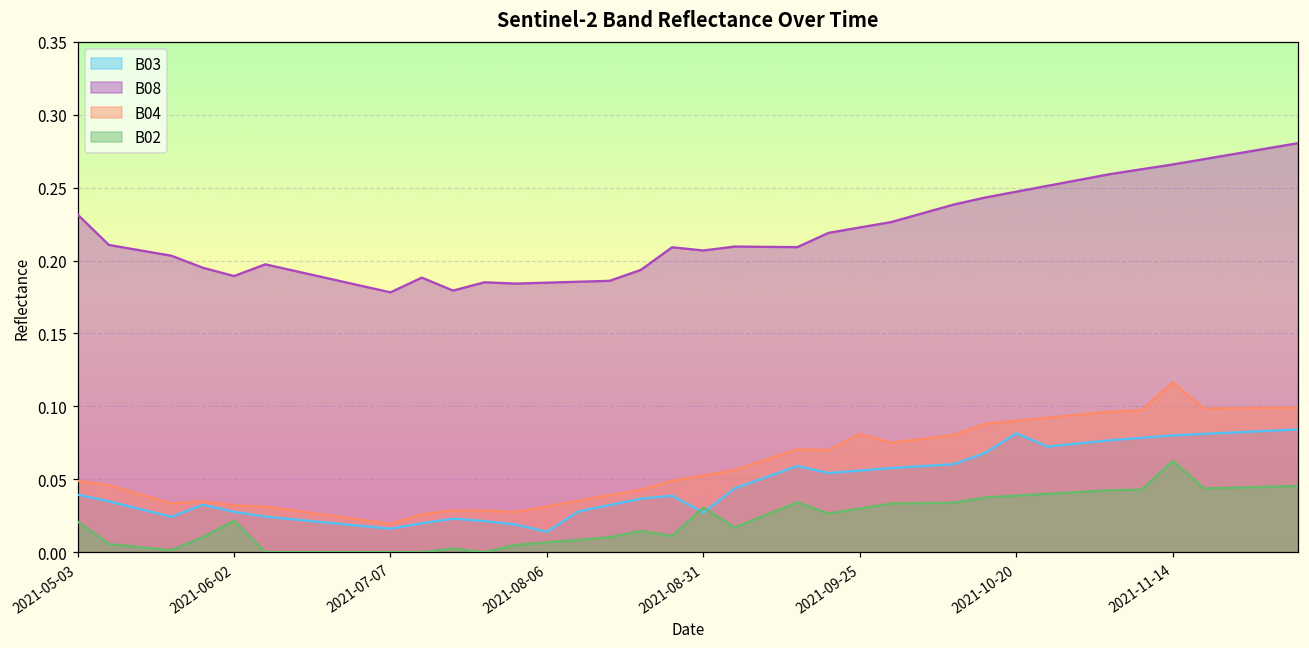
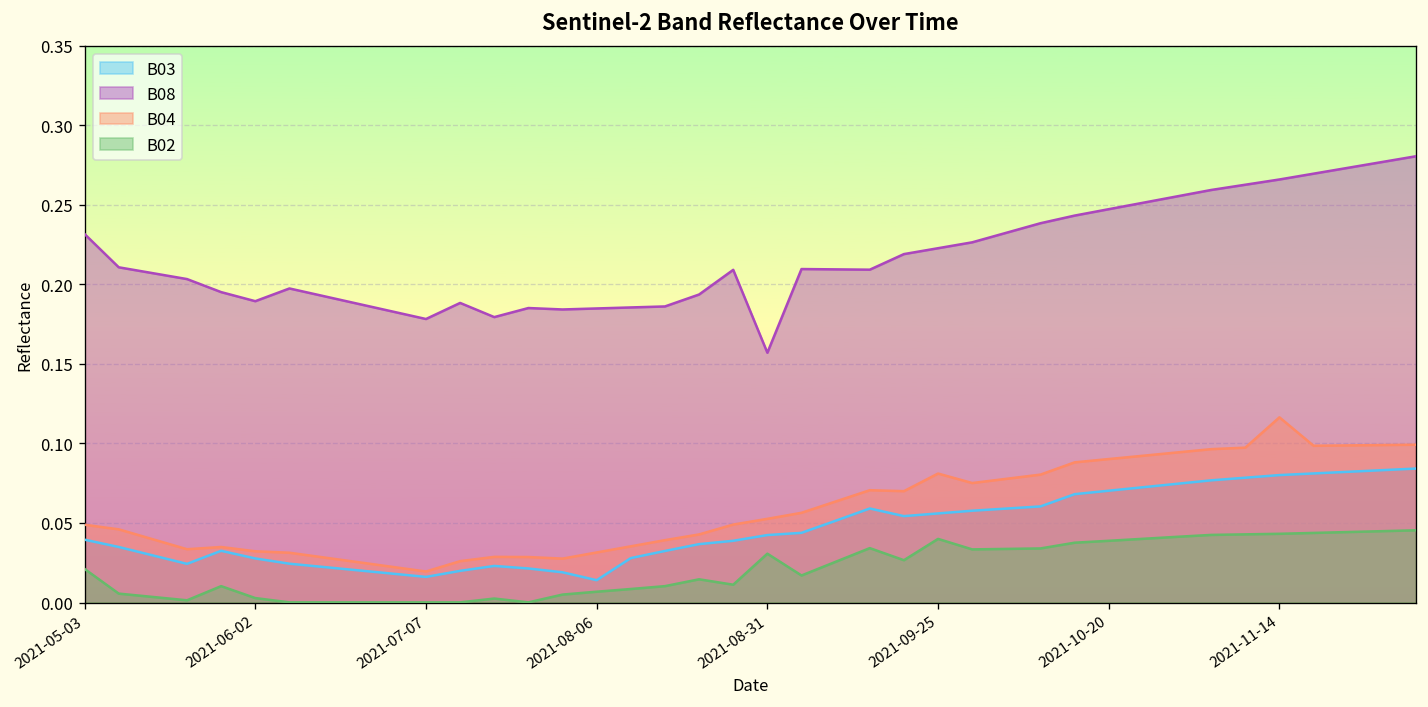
  {
    "B03": {
      "2021-05-03": 0.040,
      "2021-06-02": 0.028,
      "2021-07-07": 0.016,
      "2021-08-06": 0.014,
-     "2021-08-31": 0.027,
+     "2021-08-31": 0.042,
      "2021-09-25": 0.056,
-     "2021-10-20": 0.081,
+     "2021-10-20": 0.070,
      "2021-11-14": 0.080
    },
    "B08": {
      "2021-05-03": 0.232,
      "2021-06-02": 0.189,
      "2021-07-07": 0.178,
      "2021-08-06": 0.185,
-     "2021-08-31": 0.207,
+     "2021-08-31": 0.157,
      "2021-09-25": 0.223,
      "2021-10-20": 0.247,
      "2021-11-14": 0.266
    },
    "B04": {
      "2021-05-03": 0.049,
      "2021-06-02": 0.032,
      "2021-07-07": 0.020,
      "2021-08-06": 0.031,
      "2021-08-31": 0.053,
      "2021-09-25": 0.081,
      "2021-10-20": 0.090,
      "2021-11-14": 0.116
    },
    "B02": {
      "2021-05-03": 0.021,
-     "2021-06-02": 0.022,
+     "2021-06-02": 0.003,
      "2021-07-07": 0.000,
      "2021-08-06": 0.007,
      "2021-08-31": 0.031,
-     "2021-09-25": 0.03,
+     "2021-09-25": 0.04,
      "2021-10-20": 0.039,
-     "2021-11-14": 0.063
+     "2021-11-14": 0.043
    }
  }
